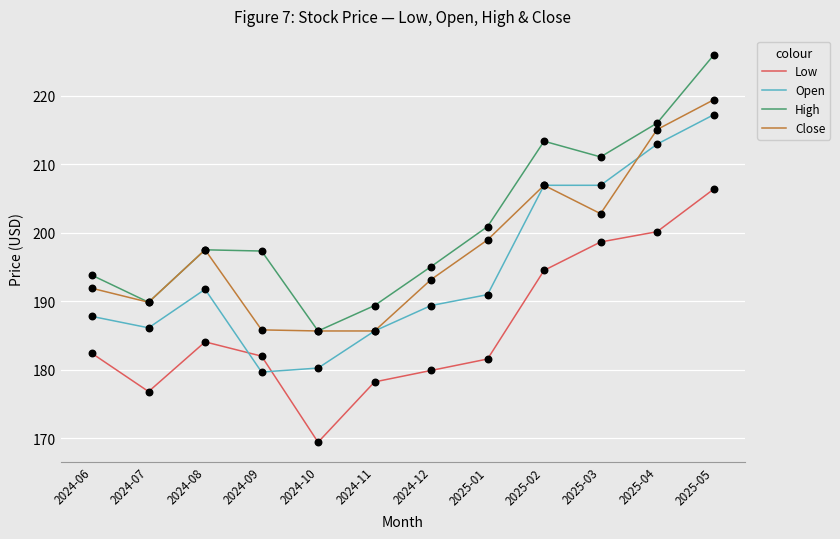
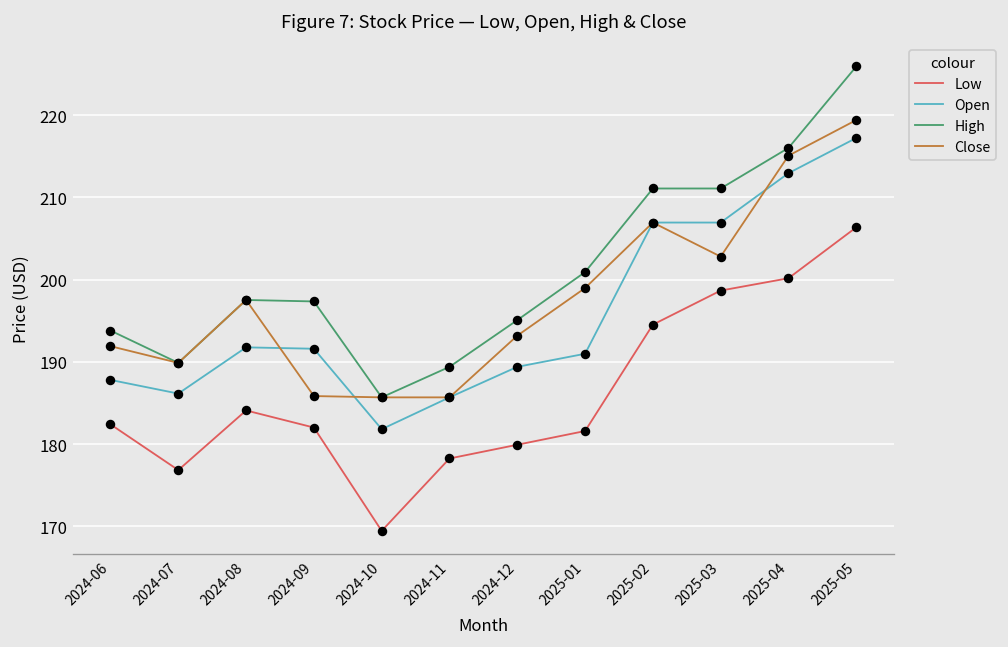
  {
    "Open": {
      "2024-06": 188,
      "2024-07": 186,
      "2024-08": 192,
-     "2024-09": 180,
-     "2024-10": 180,
+     "2024-09": 192,
+     "2024-10": 182,
      "2024-12": 189,
      "2025-01": 191,
      "2025-03": 207,
      "2025-04": 213,
      "2025-05": 217
    },
    "High": {
      "2024-06": 194,
      "2024-09": 197,
      "2024-11": 189,
      "2024-12": 195,
      "2025-01": 201,
-     "2025-02": 213,
+     "2025-02": 211,
      "2025-03": 211,
      "2025-04": 216,
      "2025-05": 226
    }
  }
